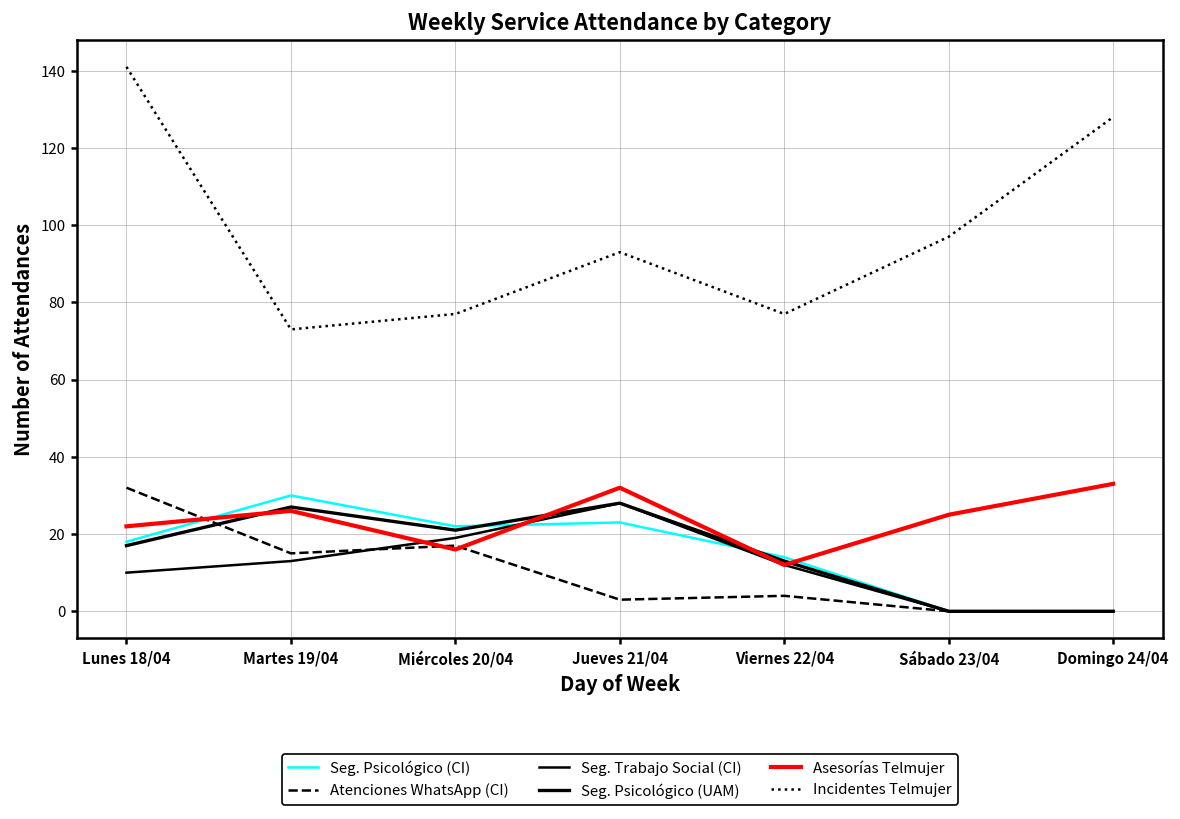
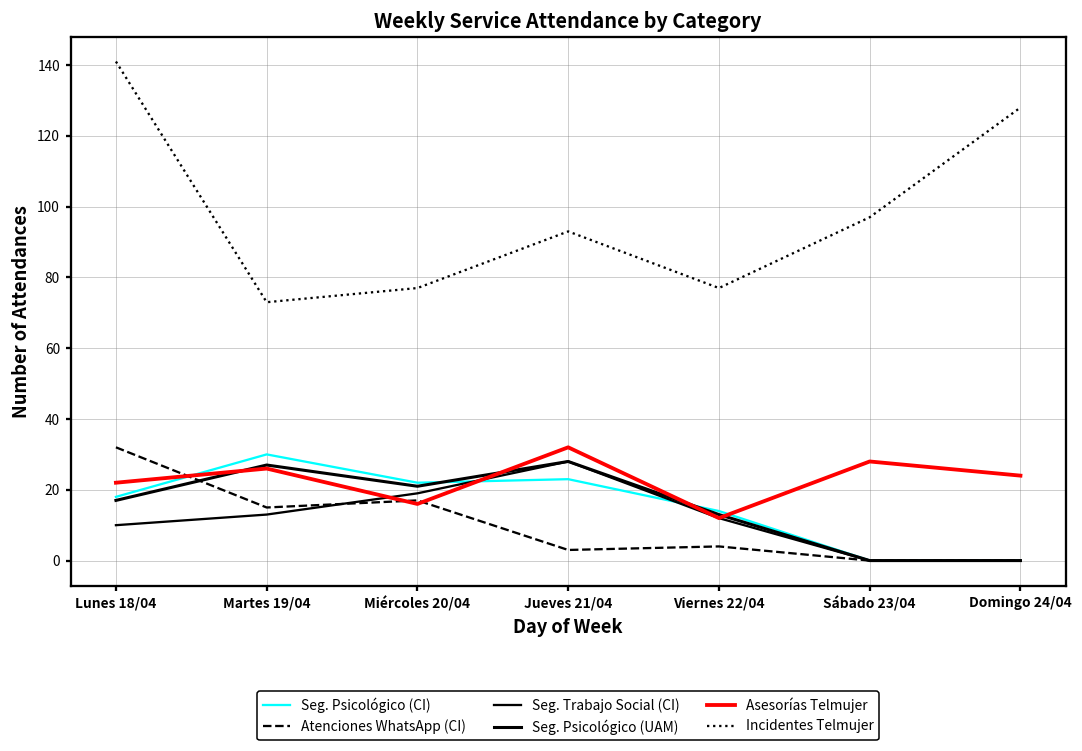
  {
    "Seg. Psicológico (CI)": {
      "Lunes 18/04": 18,
      "Martes 19/04": 30,
      "Miércoles 20/04": 22,
      "Jueves 21/04": 23,
      "Viernes 22/04": 14
    },
    "Asesorías Telmujer": {
      "Lunes 18/04": 22,
      "Martes 19/04": 26,
      "Miércoles 20/04": 16,
      "Jueves 21/04": 32,
-     "Sábado 23/04": 25,
-     "Domingo 24/04": 33
+     "Sábado 23/04": 28,
+     "Domingo 24/04": 24
    }
  }
